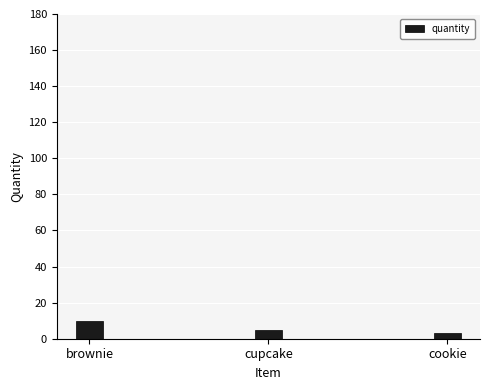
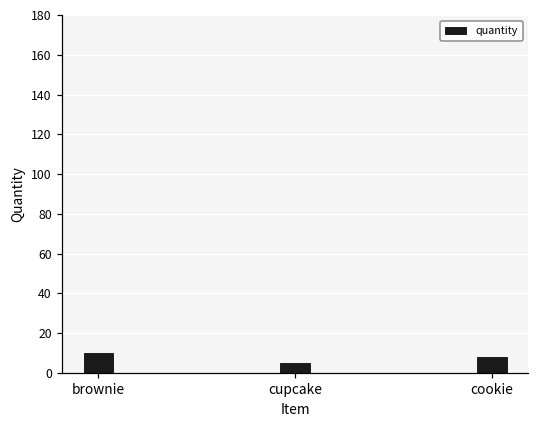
  {
    "brownie": 10,
    "cupcake": 5,
-   "cookie": 3
+   "cookie": 8
  }
